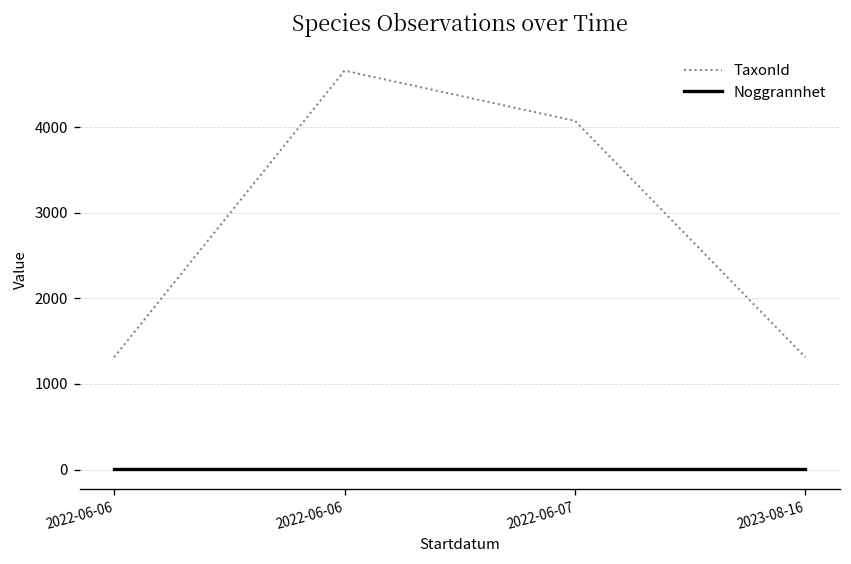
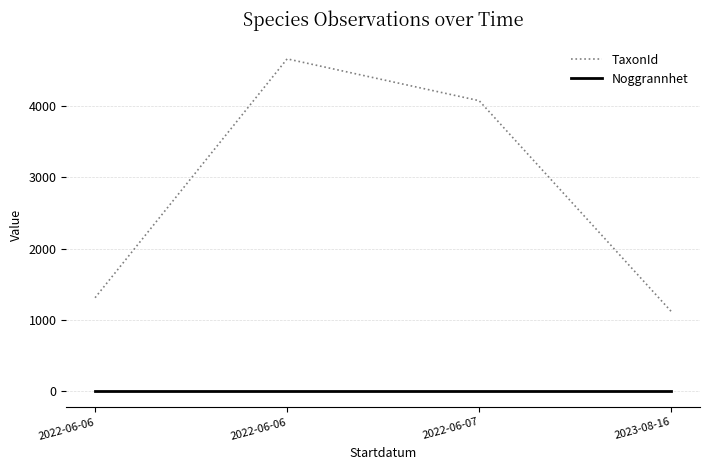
  {
    "TaxonId": {
      "2022-06-07": 4100,
-     "2023-08-16": 1300
+     "2023-08-16": 1100
    },
    "Noggrannhet": {
      "2022-06-07": 0,
      "2023-08-16": 0
    }
  }
